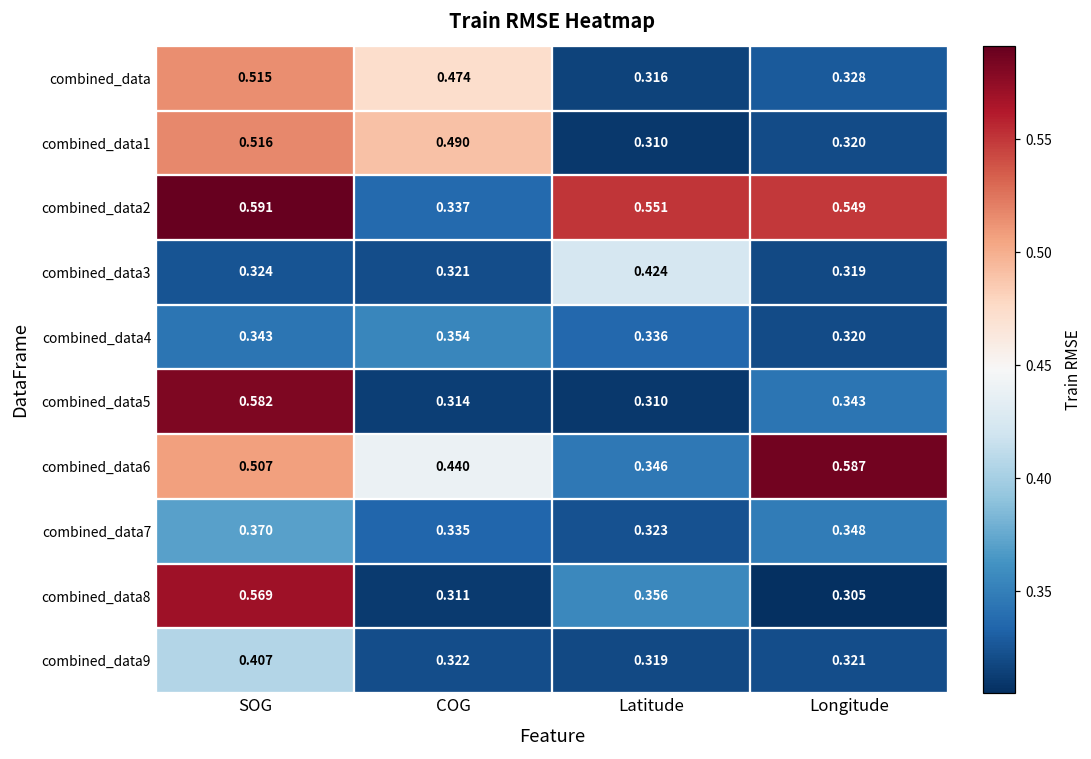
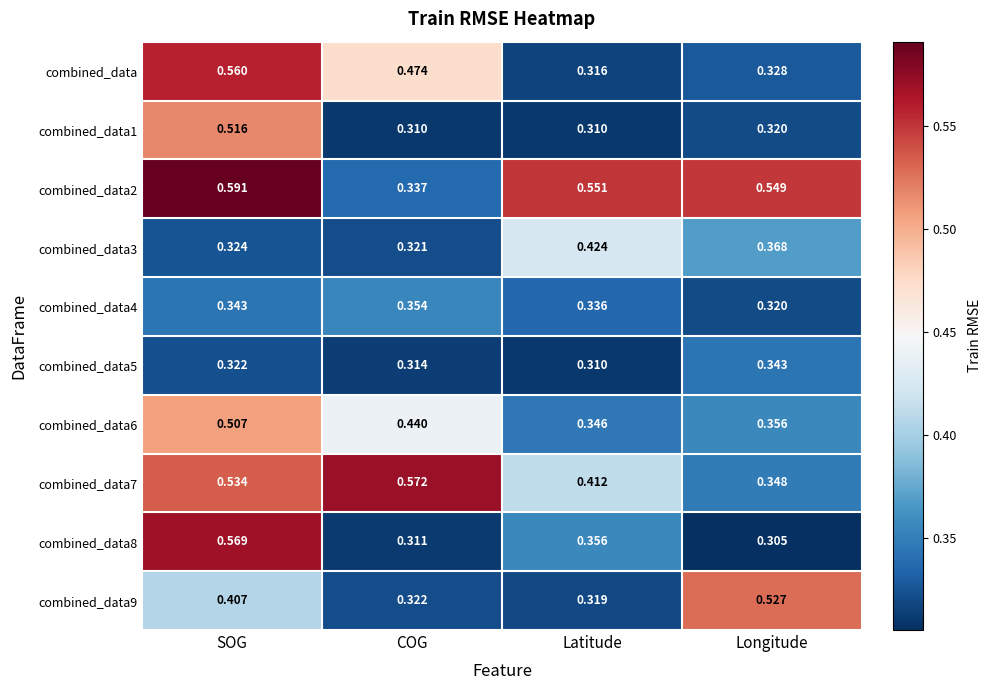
  {
    "combined_data": {
-     "SOG": 0.515,
+     "SOG": 0.560,
      "COG": 0.474,
      "Latitude": 0.316,
      "Longitude": 0.328
    },
    "combined_data1": {
      "SOG": 0.516,
-     "COG": 0.490,
+     "COG": 0.310,
      "Latitude": 0.310,
      "Longitude": 0.320
    },
    "combined_data2": {
      "SOG": 0.591,
      "COG": 0.337,
      "Latitude": 0.551,
      "Longitude": 0.549
    },
    "combined_data3": {
      "SOG": 0.324,
      "COG": 0.321,
      "Latitude": 0.424,
-     "Longitude": 0.319
+     "Longitude": 0.368
    },
    "combined_data4": {
      "SOG": 0.343,
      "COG": 0.354,
      "Latitude": 0.336,
      "Longitude": 0.320
    },
    "combined_data5": {
-     "SOG": 0.582,
+     "SOG": 0.322,
      "COG": 0.314,
      "Latitude": 0.310,
      "Longitude": 0.343
    },
    "combined_data6": {
      "SOG": 0.507,
      "COG": 0.440,
      "Latitude": 0.346,
-     "Longitude": 0.587
+     "Longitude": 0.356
    },
    "combined_data7": {
-     "SOG": 0.370,
-     "COG": 0.335,
-     "Latitude": 0.323,
+     "SOG": 0.534,
+     "COG": 0.572,
+     "Latitude": 0.412,
      "Longitude": 0.348
    },
    "combined_data8": {
      "SOG": 0.569,
      "COG": 0.311,
      "Latitude": 0.356,
      "Longitude": 0.305
    },
    "combined_data9": {
      "SOG": 0.407,
      "COG": 0.322,
      "Latitude": 0.319,
-     "Longitude": 0.321
+     "Longitude": 0.527
    }
  }
